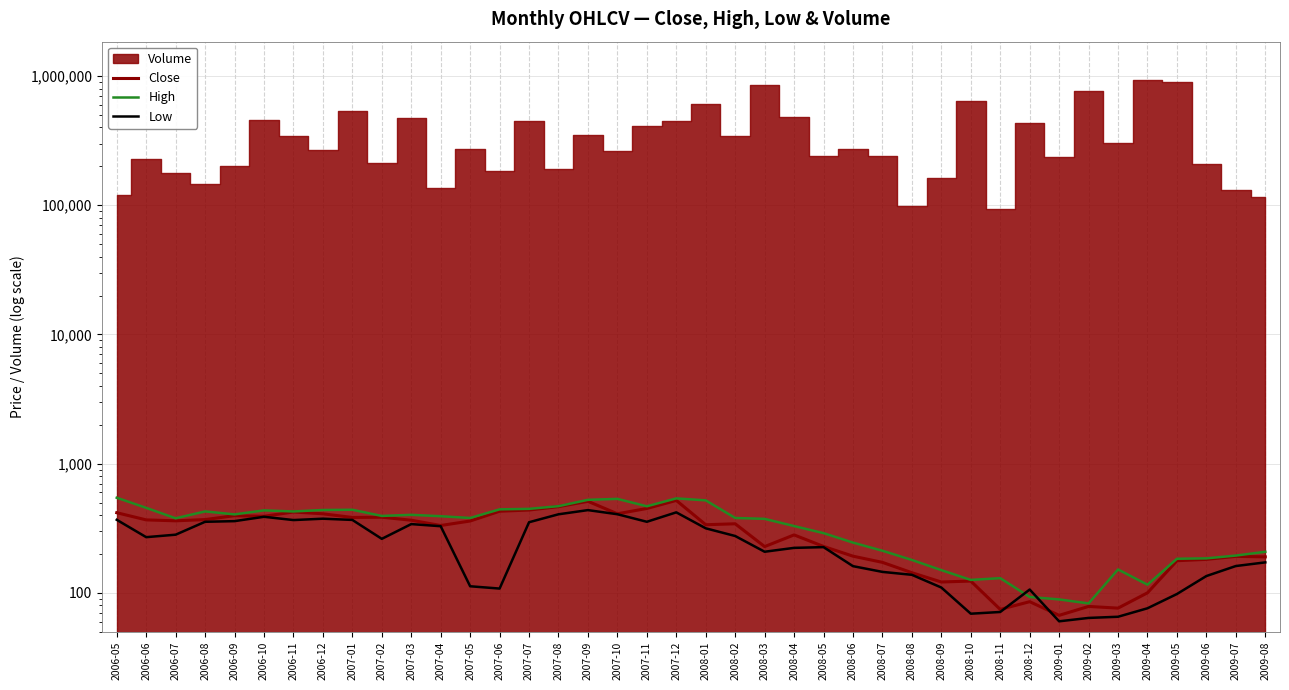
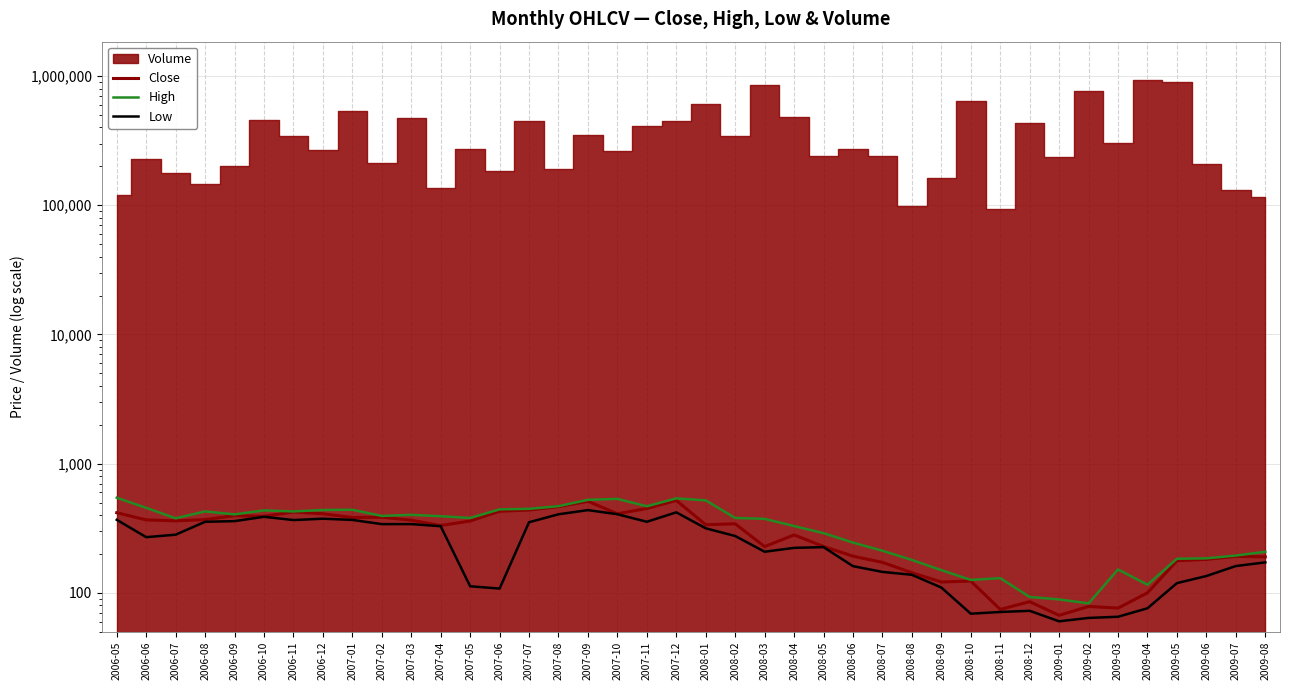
  {
    "High": {
      "2006-05": 550,
      "2006-06": 460,
      "2006-08": 430,
      "2006-10": 440,
      "2006-12": 440,
      "2007-01": 440,
      "2007-03": 400,
      "2007-04": 390,
      "2007-05": 380,
      "2007-10": 530,
      "2008-01": 520,
      "2008-02": 380,
      "2008-03": 370,
      "2008-04": 330,
      "2008-05": 290,
      "2008-06": 250,
      "2008-07": 210,
      "2008-08": 180,
      "2008-09": 150,
      "2008-11": 130,
      "2008-12": 90,
      "2009-01": 90,
      "2009-02": 80,
      "2009-03": 150,
      "2009-04": 120,
      "2009-08": 210
    },
    "Low": {
      "2006-05": 370,
      "2006-06": 270,
      "2006-07": 280,
      "2006-09": 360,
      "2006-11": 370,
      "2006-12": 380,
-     "2007-02": 260,
+     "2007-02": 340,
      "2007-03": 340,
      "2007-05": 110,
      "2007-06": 110,
      "2007-07": 350,
      "2007-08": 410,
      "2007-09": 440,
      "2007-11": 360,
      "2007-12": 420,
      "2008-01": 320,
      "2008-02": 280,
      "2008-03": 210,
      "2008-04": 220,
      "2008-06": 160,
      "2008-07": 150,
      "2008-09": 110,
      "2008-10": 70,
      "2008-11": 70,
-     "2008-12": 110,
+     "2008-12": 70,
      "2009-01": 60,
      "2009-02": 60,
      "2009-03": 70,
      "2009-04": 80,
-     "2009-05": 100,
+     "2009-05": 120,
      "2009-06": 140,
      "2009-07": 160,
      "2009-08": 170
    }
  }
